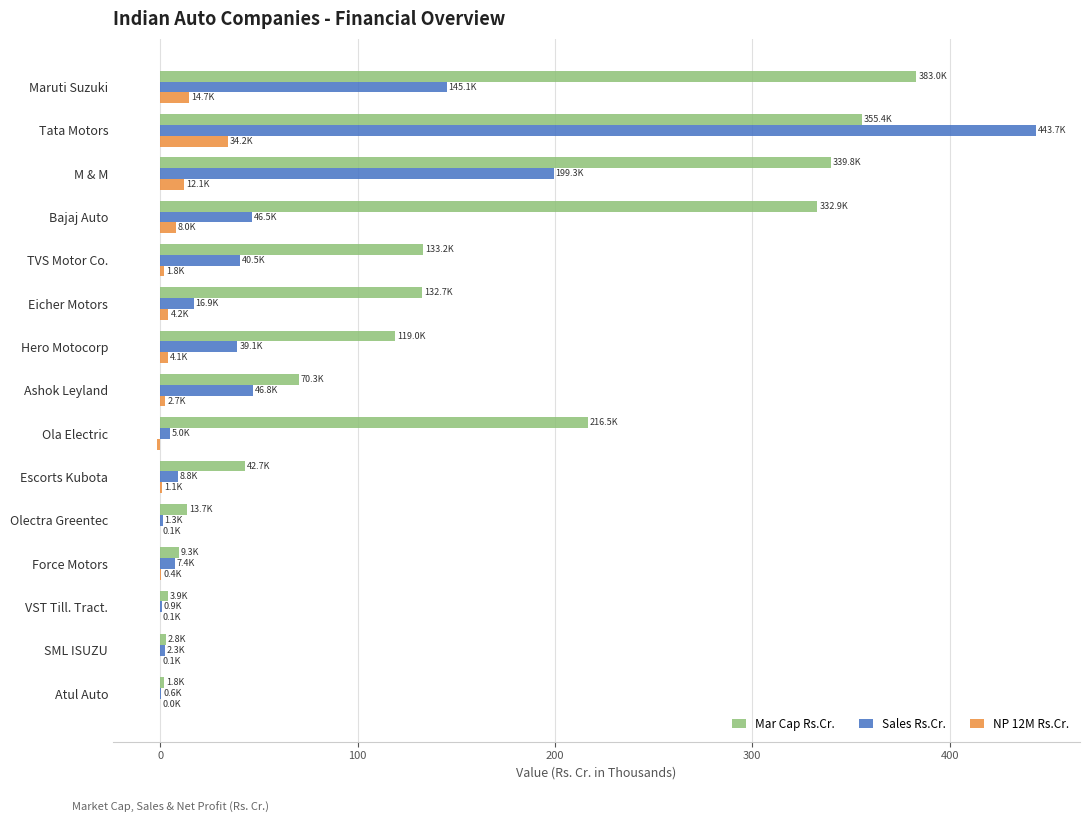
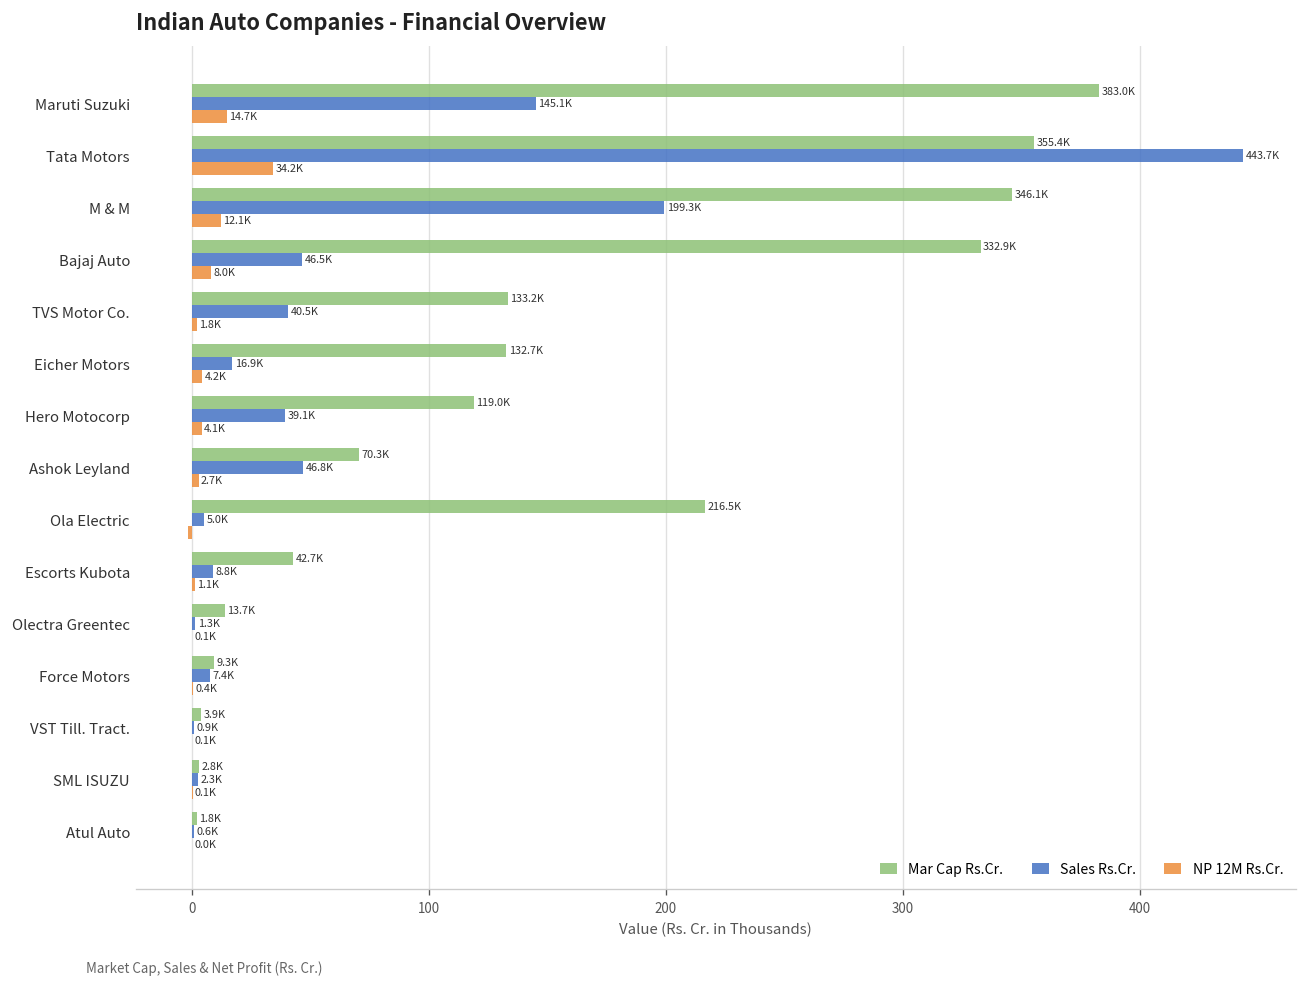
  {
    "Mar Cap Rs.Cr.": {
      "Maruti Suzuki": "383.0K",
      "Tata Motors": "355.4K",
-     "M & M": "339.8K",
+     "M & M": "346.1K",
      "Bajaj Auto": "332.9K",
      "TVS Motor Co.": "133.2K",
      "Eicher Motors": "132.7K",
      "Hero Motocorp": "119.0K",
      "Ashok Leyland": "70.3K",
      "Ola Electric": "216.5K",
      "Escorts Kubota": "42.7K",
      "Olectra Greentec": "13.7K",
      "Force Motors": "9.3K",
      "VST Till. Tract.": "3.9K",
      "SML ISUZU": "2.8K",
      "Atul Auto": "1.8K"
    },
    "Sales Rs.Cr.": {
      "Maruti Suzuki": "145.1K",
      "Tata Motors": "443.7K",
      "M & M": "199.3K",
      "Bajaj Auto": "46.5K",
      "TVS Motor Co.": "40.5K",
      "Eicher Motors": "16.9K",
      "Hero Motocorp": "39.1K",
      "Ashok Leyland": "46.8K",
      "Ola Electric": "5.0K",
      "Escorts Kubota": "8.8K",
      "Olectra Greentec": "1.3K",
      "Force Motors": "7.4K",
      "VST Till. Tract.": "0.9K",
      "SML ISUZU": "2.3K",
      "Atul Auto": "0.6K"
    },
    "NP 12M Rs.Cr.": {
      "Maruti Suzuki": "14.7K",
      "Tata Motors": "34.2K",
      "M & M": "12.1K",
      "Bajaj Auto": "8.0K",
      "TVS Motor Co.": "1.8K",
      "Eicher Motors": "4.2K",
      "Hero Motocorp": "4.1K",
      "Ashok Leyland": "2.7K",
      "Escorts Kubota": "1.1K",
      "Olectra Greentec": "0.1K",
      "Force Motors": "0.4K",
      "VST Till. Tract.": "0.1K",
      "SML ISUZU": "0.1K",
      "Atul Auto": "0.0K"
    }
  }
